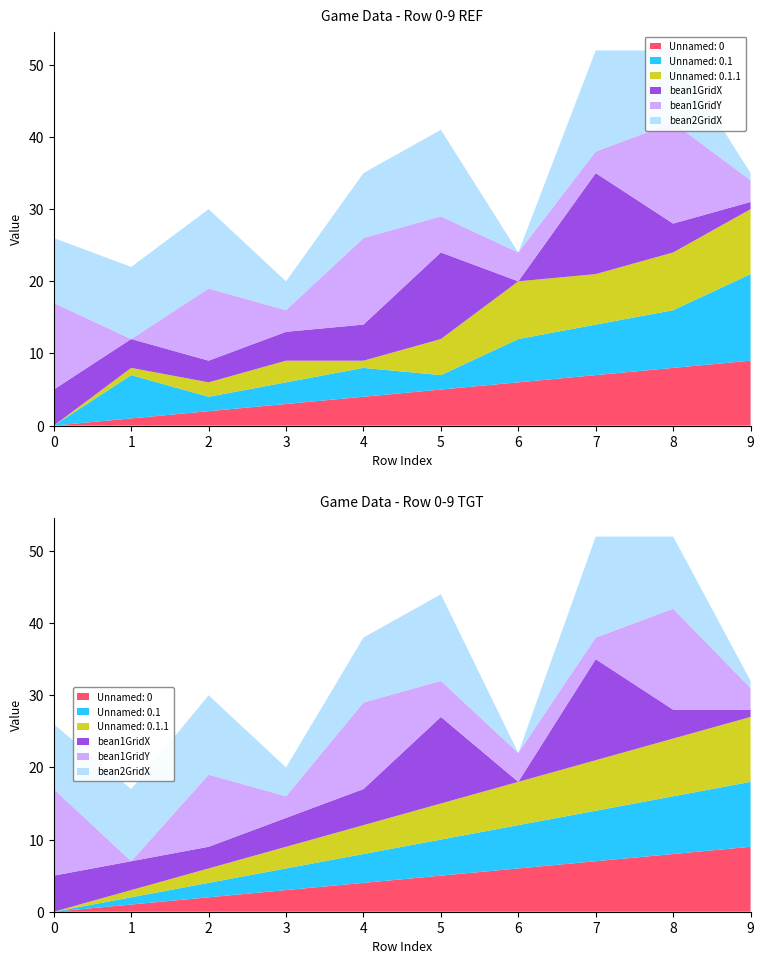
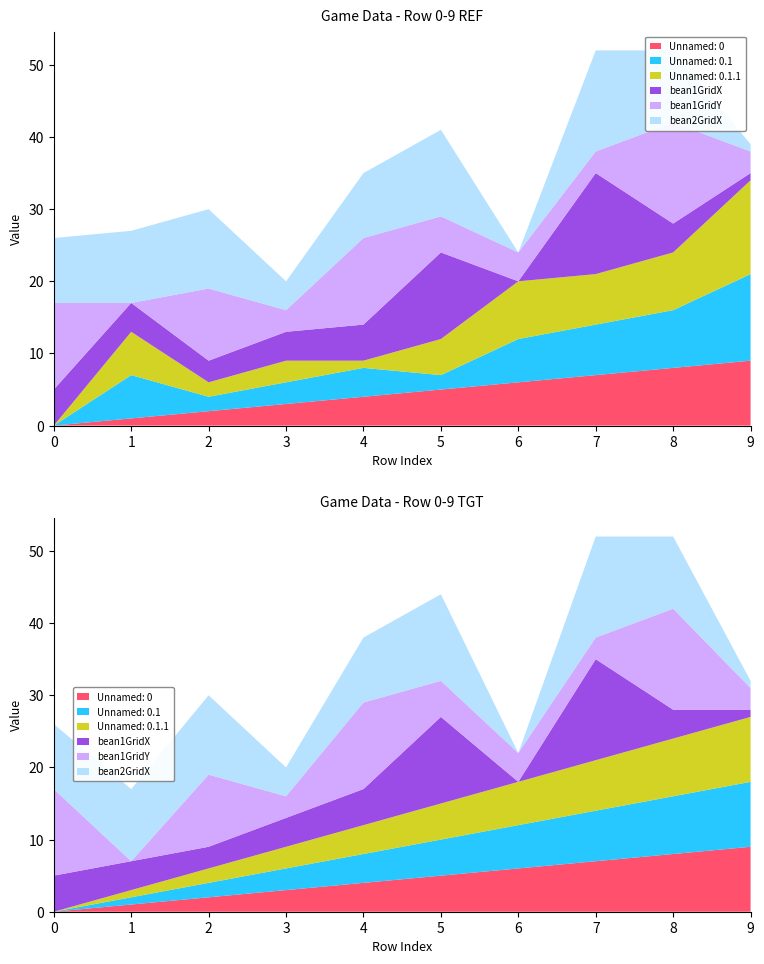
  {
    "Game Data - Row 0-9 REF": {
      "Unnamed: 0": {
        "1": 1,
        "2": 2,
        "3": 3,
        "4": 4,
        "5": 5,
        "6": 6,
        "7": 7,
        "8": 8,
        "9": 9
      },
      "Unnamed: 0.1": {
        "1": 6,
        "2": 2,
        "3": 3,
        "4": 4,
        "5": 2,
        "6": 6,
        "7": 7,
        "8": 8,
        "9": 12
      },
      "Unnamed: 0.1.1": {
-       "1": 1,
+       "1": 6,
        "2": 2,
        "3": 3,
        "4": 1,
        "5": 5,
        "7": 7,
        "8": 8,
-       "9": 9
+       "9": 13
      },
      "bean1GridX": {
        "0": 5,
        "2": 3,
        "3": 4,
        "4": 5,
        "5": 12,
        "7": 14,
        "8": 4,
        "9": 1
      },
      "bean1GridY": {
        "0": 12,
        "2": 10,
        "3": 3,
        "4": 12,
        "5": 5,
        "7": 3,
        "9": 3
      },
      "bean2GridX": {
        "0": 9,
        "1": 10,
        "2": 11,
        "3": 4,
        "4": 9,
        "5": 12,
        "7": 14,
        "9": 1
      }
    },
    "Game Data - Row 0-9 TGT": {
      "Unnamed: 0": {
        "1": 1,
        "2": 2,
        "3": 3,
        "4": 4,
        "5": 5,
        "6": 6,
        "7": 7,
        "8": 8,
        "9": 9
      },
      "Unnamed: 0.1": {
        "1": 1,
        "2": 2,
        "3": 3,
        "4": 4,
        "5": 5,
        "6": 6,
        "7": 7,
        "8": 8,
        "9": 9
      },
      "Unnamed: 0.1.1": {
        "1": 1,
        "2": 2,
        "3": 3,
        "4": 4,
        "5": 5,
        "7": 7,
        "8": 8,
        "9": 9
      },
      "bean1GridX": {
        "0": 5,
        "2": 3,
        "3": 4,
        "4": 5,
        "5": 12,
        "7": 14,
        "8": 4,
        "9": 1
      },
      "bean1GridY": {
        "0": 12,
        "2": 10,
        "3": 3,
        "4": 12,
        "5": 5,
        "7": 3,
        "8": 14,
        "9": 3
      },
      "bean2GridX": {
        "0": 9,
        "1": 10,
        "2": 11,
        "3": 4,
        "4": 9,
        "5": 12,
        "7": 14,
        "8": 10,
        "9": 1
      }
    }
  }
